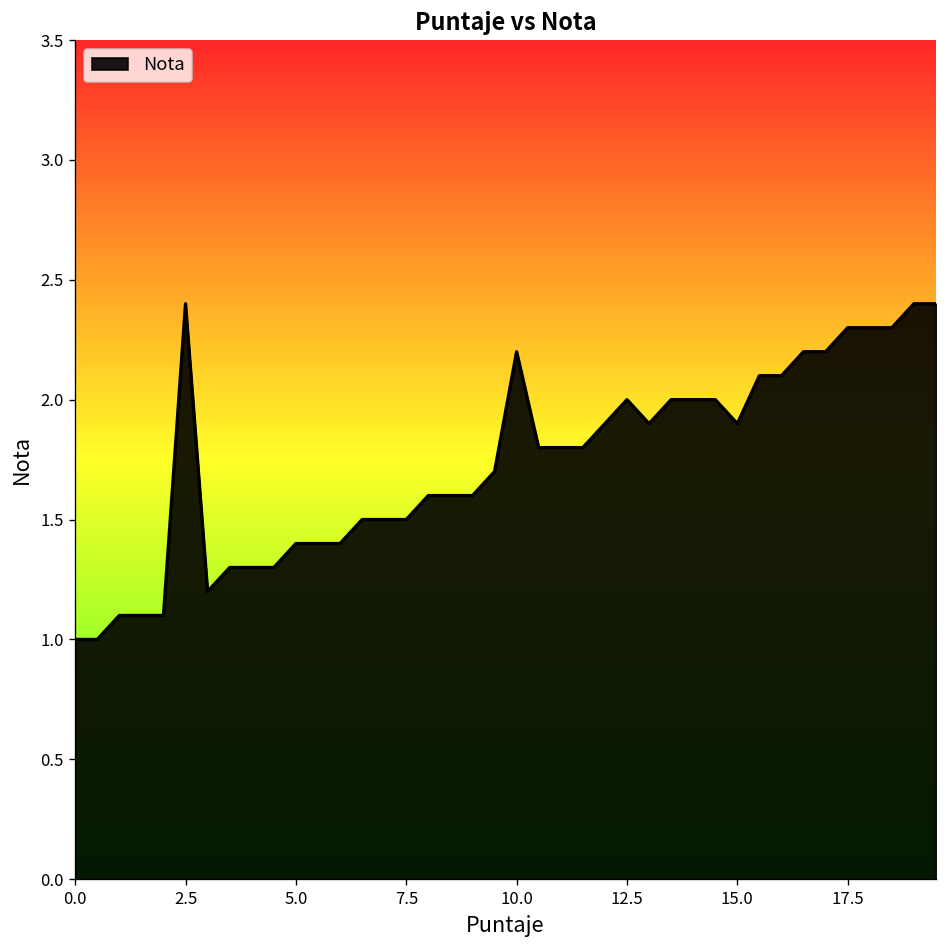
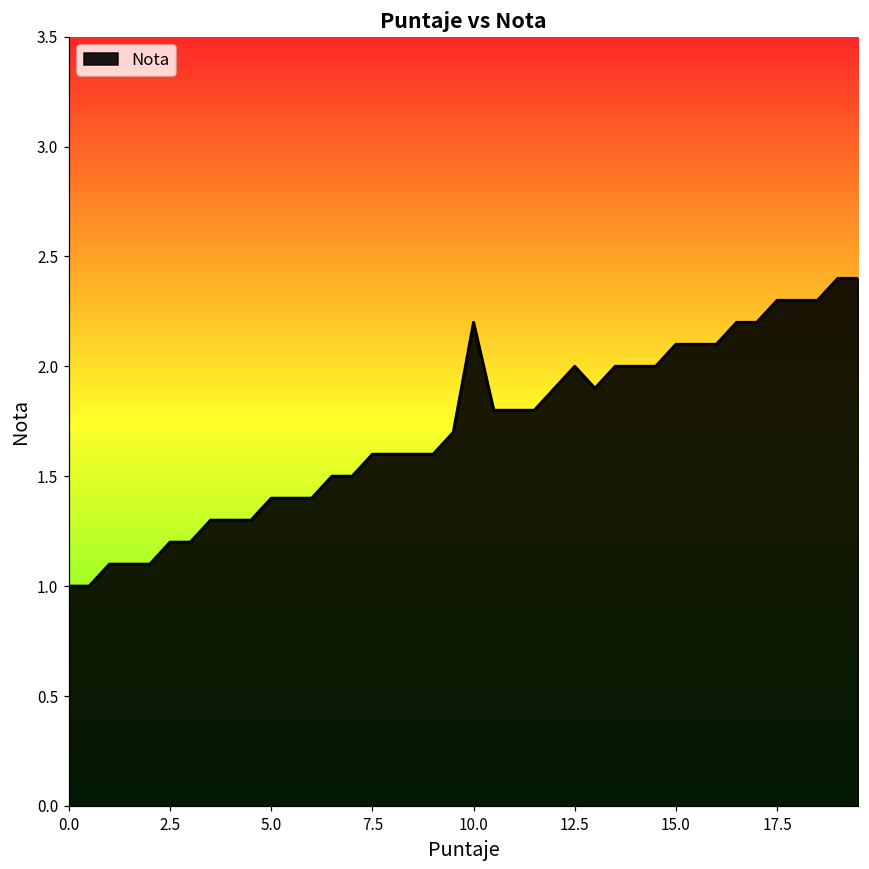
  {
    "0.0": 1.0,
-   "2.5": 2.4,
+   "2.5": 1.2,
    "5.0": 1.4,
-   "7.5": 1.5,
+   "7.5": 1.6,
    "10.0": 2.2,
    "12.5": 2.0,
-   "15.0": 1.9,
+   "15.0": 2.1,
    "17.5": 2.3
  }
